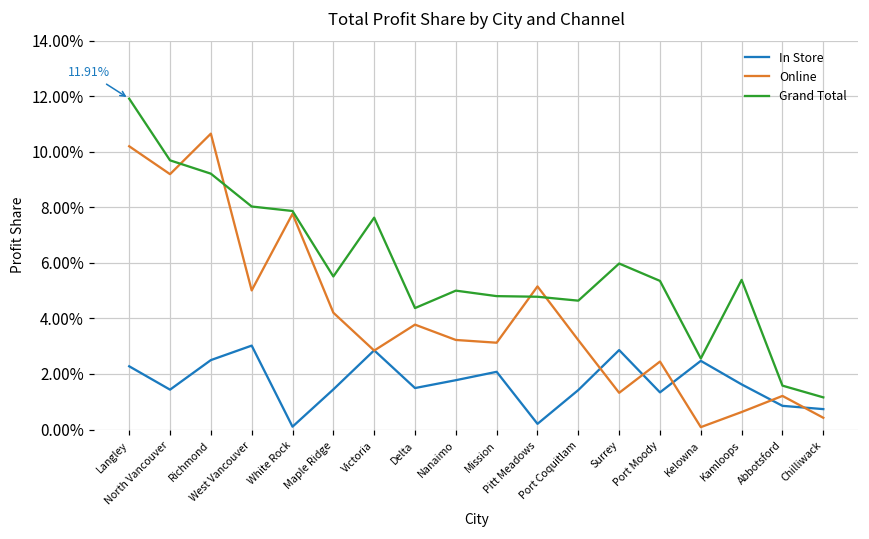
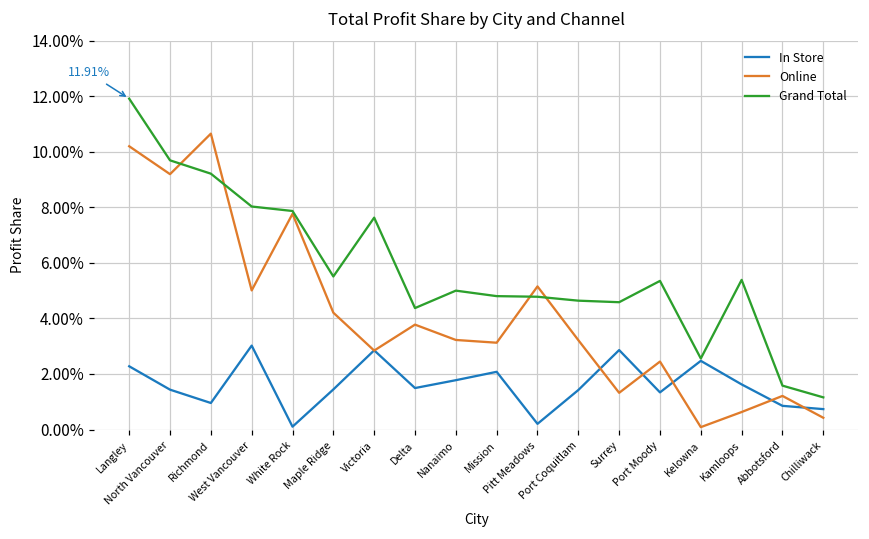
  {
    "In Store": {
      "Langley": "2.3%",
      "North Vancouver": "1.4%",
-     "Richmond": "2.5%",
+     "Richmond": "1.0%",
      "West Vancouver": "3.0%",
      "White Rock": "0.1%",
      "Maple Ridge": "1.4%",
      "Delta": "1.5%",
      "Nanaimo": "1.8%",
      "Mission": "2.1%",
      "Pitt Meadows": "0.2%",
      "Port Coquitlam": "1.4%",
      "Surrey": "2.9%",
      "Port Moody": "1.3%",
      "Kamloops": "1.6%",
      "Abbotsford": "0.9%",
      "Chilliwack": "0.7%"
    },
    "Online": {
      "Langley": "10.2%",
      "North Vancouver": "9.2%",
      "Richmond": "10.6%",
      "West Vancouver": "5.0%",
      "White Rock": "7.8%",
      "Maple Ridge": "4.2%",
      "Delta": "3.8%",
      "Nanaimo": "3.2%",
      "Mission": "3.1%",
      "Pitt Meadows": "5.2%",
      "Port Coquitlam": "3.2%",
      "Surrey": "1.3%",
      "Port Moody": "2.4%",
      "Kelowna": "0.1%",
      "Kamloops": "0.6%",
      "Abbotsford": "1.2%",
      "Chilliwack": "0.4%"
    },
    "Grand Total": {
      "North Vancouver": "9.7%",
      "Richmond": "9.2%",
      "West Vancouver": "8.0%",
      "White Rock": "7.9%",
      "Maple Ridge": "5.5%",
      "Victoria": "7.6%",
      "Delta": "4.4%",
      "Nanaimo": "5.0%",
      "Mission": "4.8%",
      "Pitt Meadows": "4.8%",
      "Port Coquitlam": "4.6%",
-     "Surrey": "6.0%",
+     "Surrey": "4.6%",
      "Port Moody": "5.3%",
      "Kamloops": "5.4%",
      "Abbotsford": "1.6%",
      "Chilliwack": "1.2%"
    }
  }
